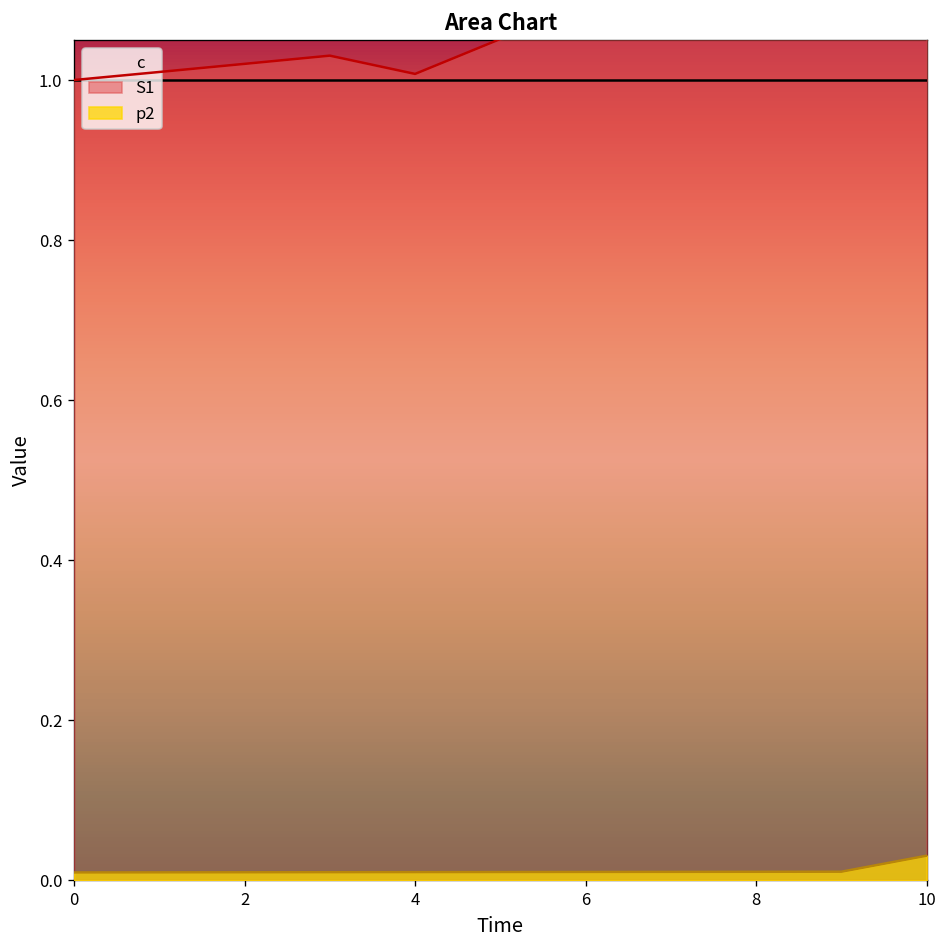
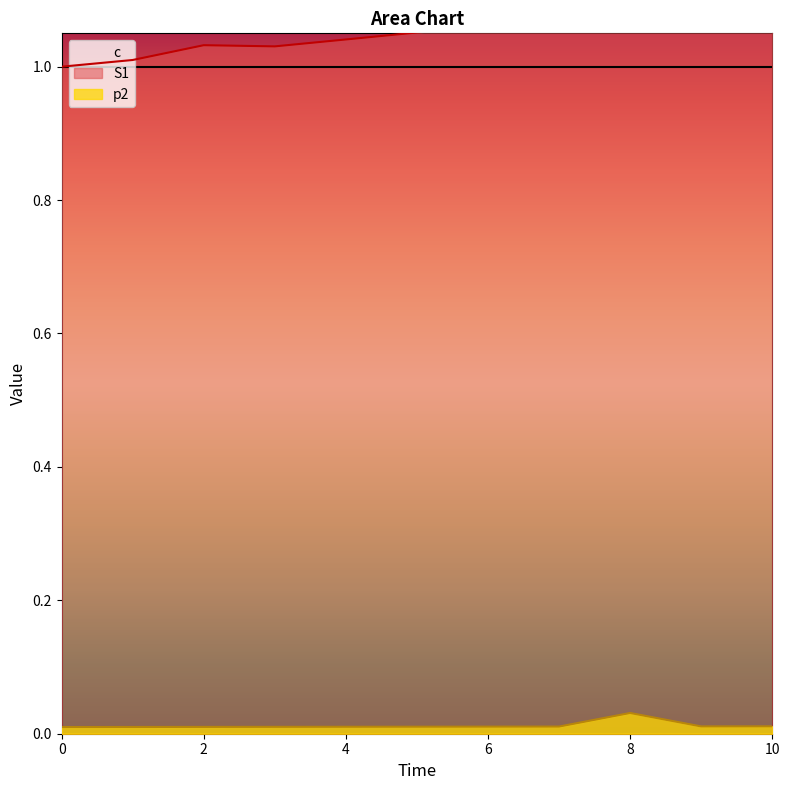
  {
    "c": {
      "2": 1.00,
      "4": 1.00,
      "6": 1.00,
      "8": 1.00,
      "10": 1.00
    },
    "S1": {
-     "2": 1.02,
-     "4": 1.01
+     "2": 1.03,
+     "4": 1.04
    },
    "p2": {
      "0": 0.01,
      "2": 0.01,
      "4": 0.01,
      "6": 0.01,
-     "8": 0.01,
-     "10": 0.03
+     "8": 0.03,
+     "10": 0.01
    }
  }
